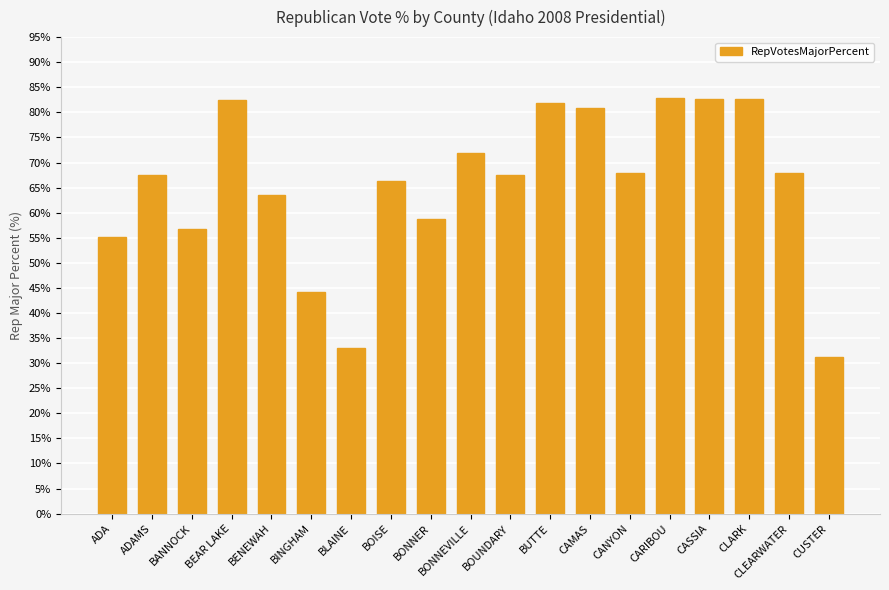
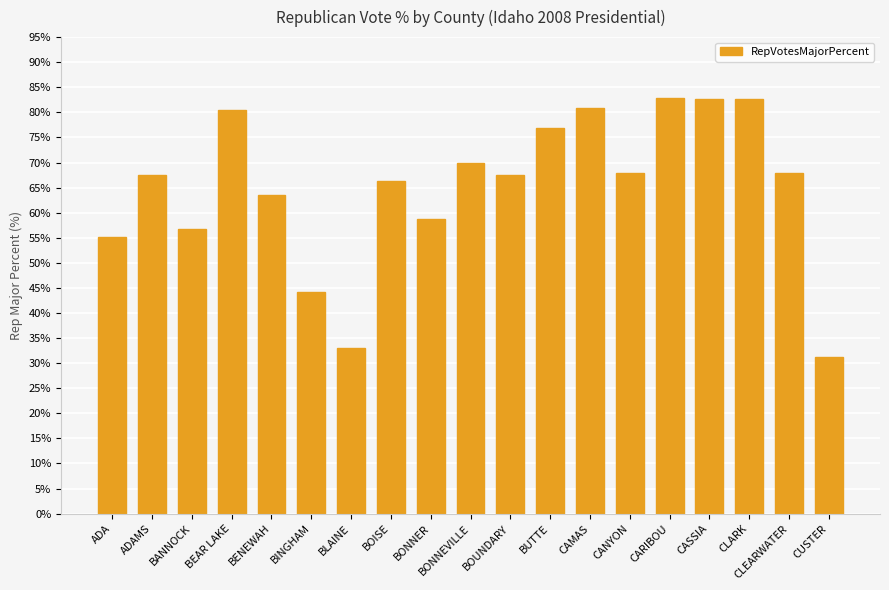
  {
    "ADA": "55%",
    "ADAMS": "68%",
    "BANNOCK": "57%",
-   "BEAR LAKE": "83%",
+   "BEAR LAKE": "81%",
    "BENEWAH": "63%",
    "BINGHAM": "44%",
    "BLAINE": "33%",
    "BOISE": "66%",
    "BONNER": "59%",
-   "BONNEVILLE": "72%",
+   "BONNEVILLE": "70%",
    "BOUNDARY": "67%",
-   "BUTTE": "82%",
+   "BUTTE": "77%",
    "CAMAS": "81%",
    "CANYON": "68%",
    "CARIBOU": "83%",
    "CASSIA": "83%",
    "CLARK": "83%",
    "CLEARWATER": "68%",
    "CUSTER": "31%"
  }
